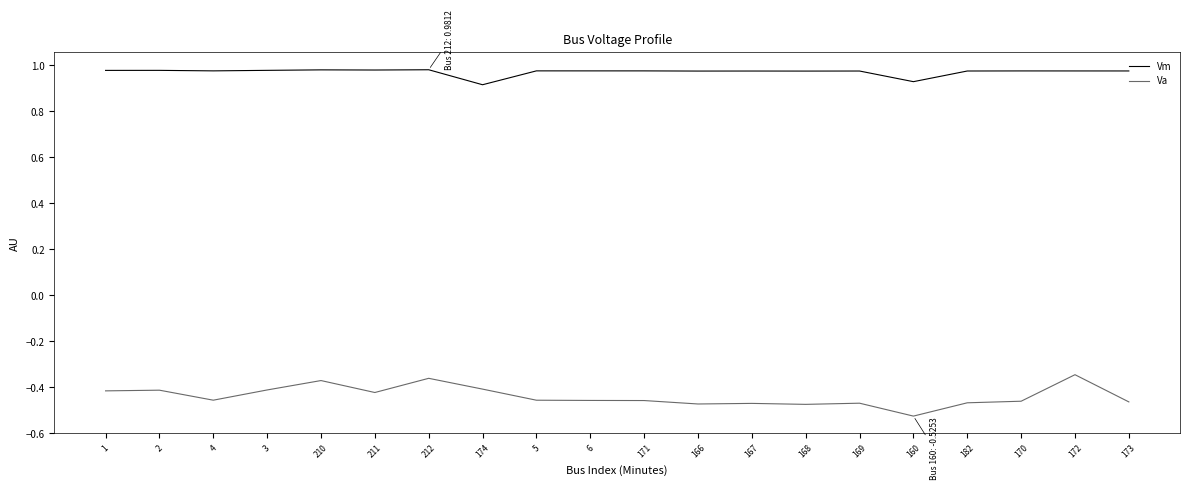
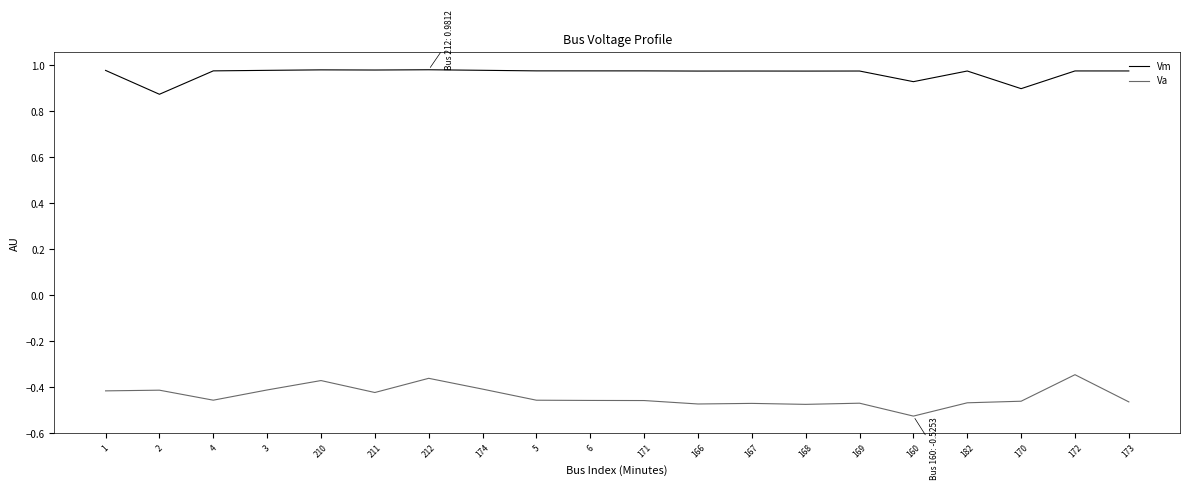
  {
    "Vm": {
      "1": 0.98,
-     "2": 0.98,
+     "2": 0.87,
      "4": 0.98,
      "3": 0.98,
      "210": 0.98,
      "211": 0.98,
-     "174": 0.92,
+     "174": 0.98,
      "5": 0.98,
      "6": 0.98,
      "171": 0.98,
      "166": 0.98,
      "167": 0.98,
      "168": 0.98,
      "169": 0.98,
      "160": 0.93,
      "182": 0.98,
-     "170": 0.98,
+     "170": 0.90,
      "172": 0.98,
      "173": 0.98
    },
    "Va": {
      "160": -0.5253
    }
  }
